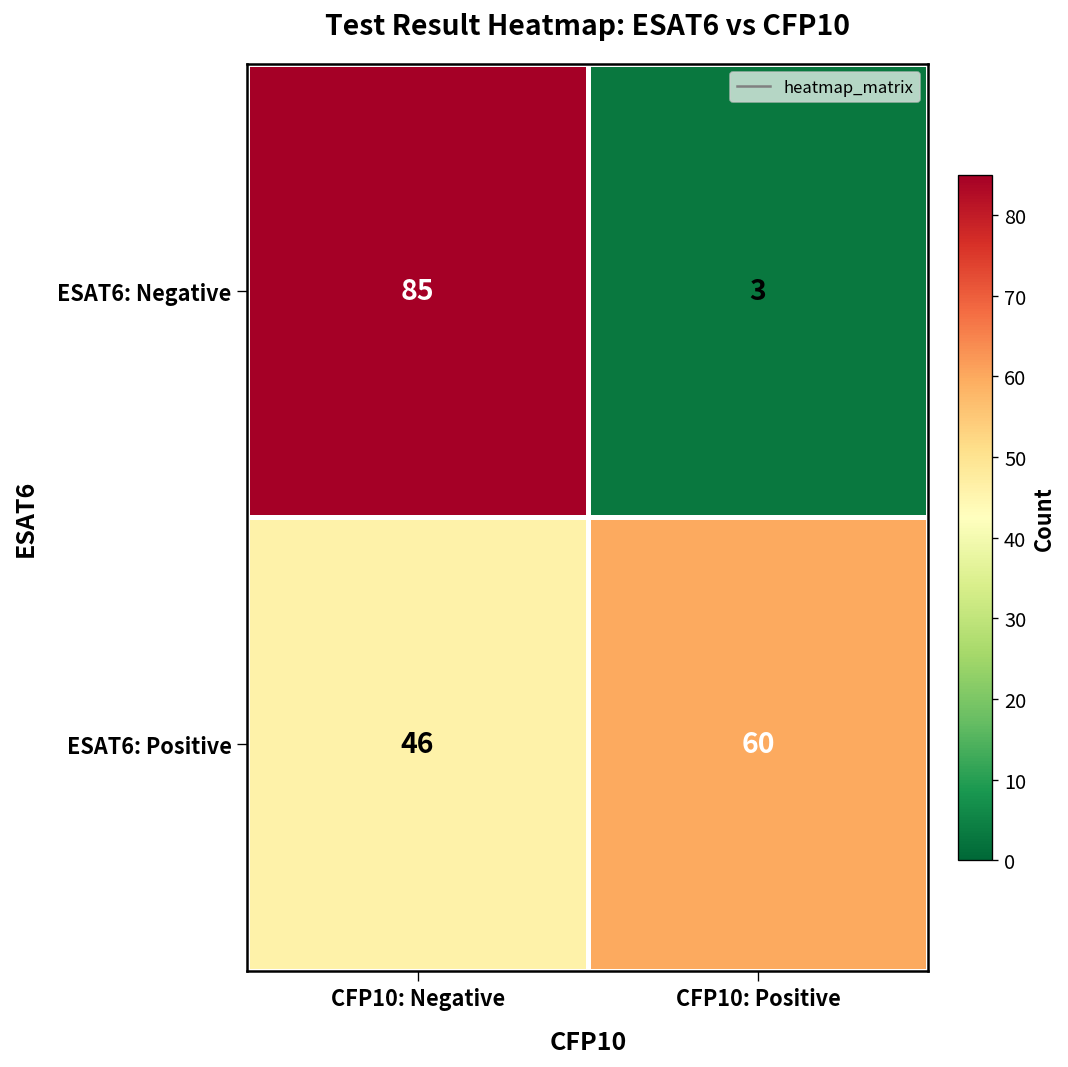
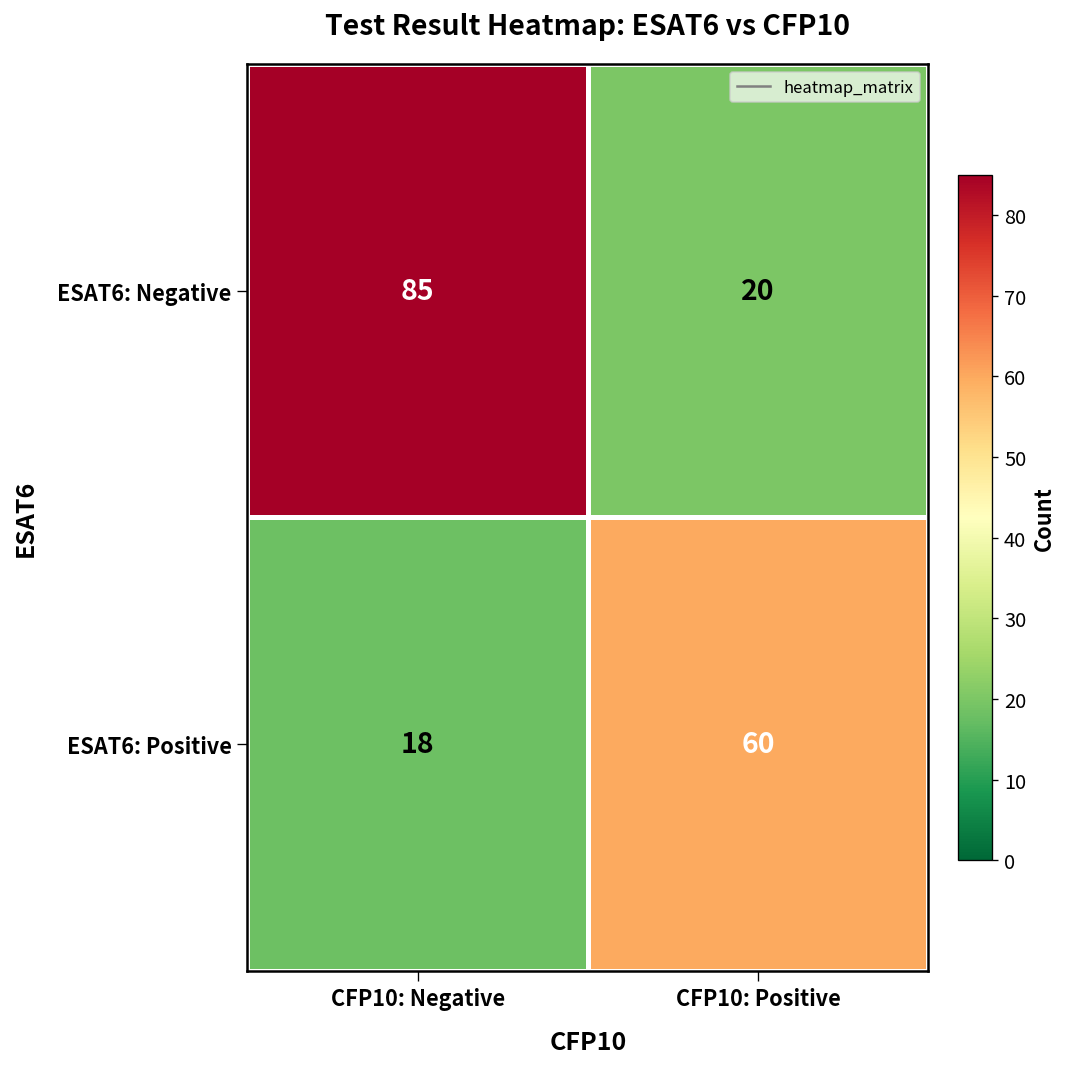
  {
    "ESAT6: Negative": {
      "CFP10: Negative": 85,
-     "CFP10: Positive": 3
+     "CFP10: Positive": 20
    },
    "ESAT6: Positive": {
-     "CFP10: Negative": 46,
+     "CFP10: Negative": 18,
      "CFP10: Positive": 60
    }
  }
